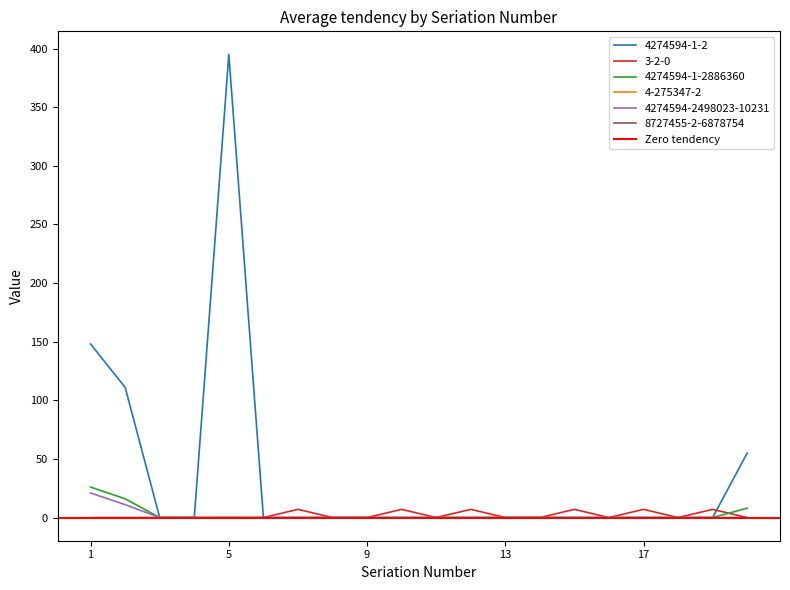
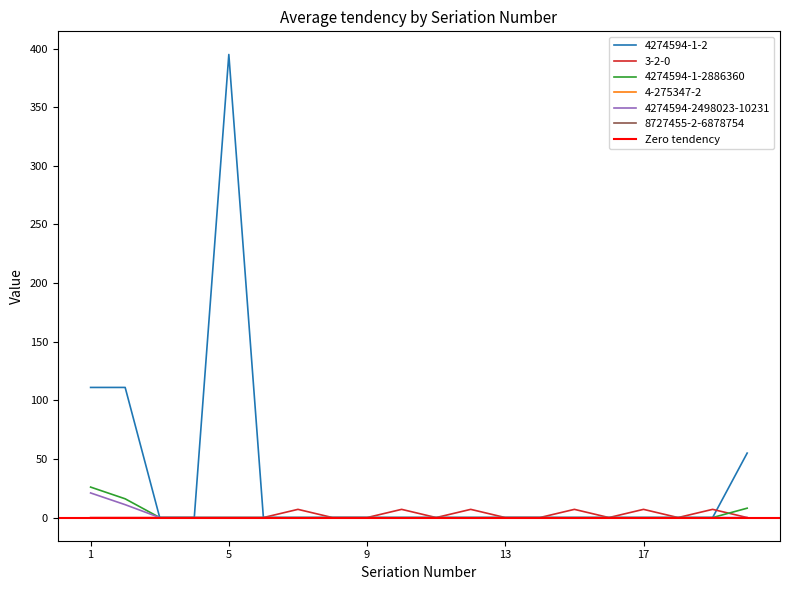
  {
    "4274594-1-2": {
-     "1": 148,
+     "1": 111,
      "5": 395
    },
    "3-2-0": {
      "17": 7
    },
    "4274594-1-2886360": {
      "1": 26
    },
    "4274594-2498023-10231": {
      "1": 21
    }
  }
